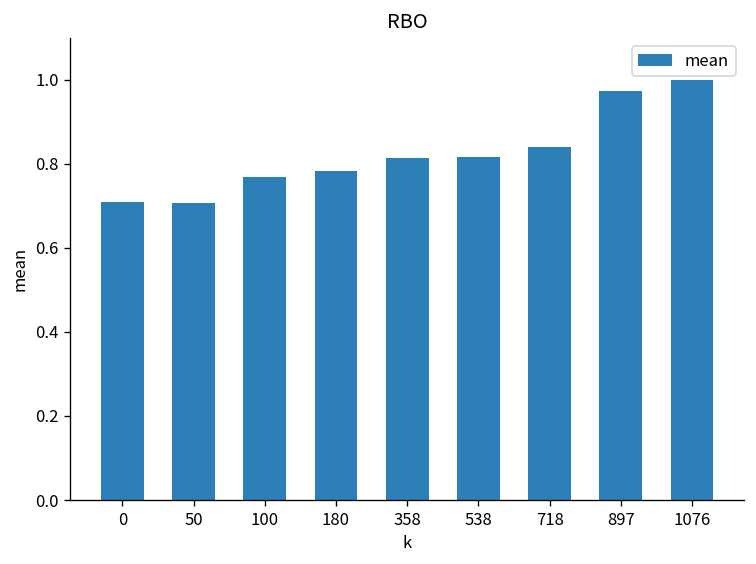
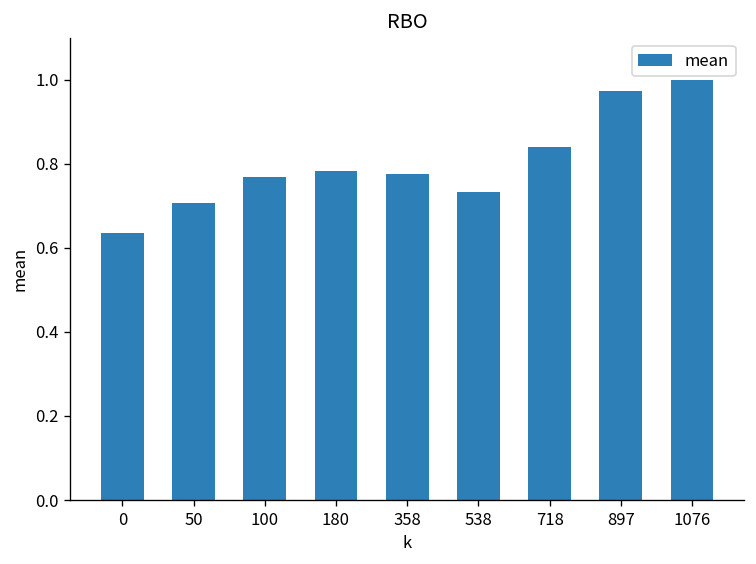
  {
-   "0": 0.71,
+   "0": 0.64,
    "50": 0.71,
    "100": 0.77,
    "180": 0.78,
-   "358": 0.81,
-   "538": 0.82,
+   "358": 0.78,
+   "538": 0.73,
    "718": 0.84,
    "897": 0.97,
    "1076": 1.00
  }
